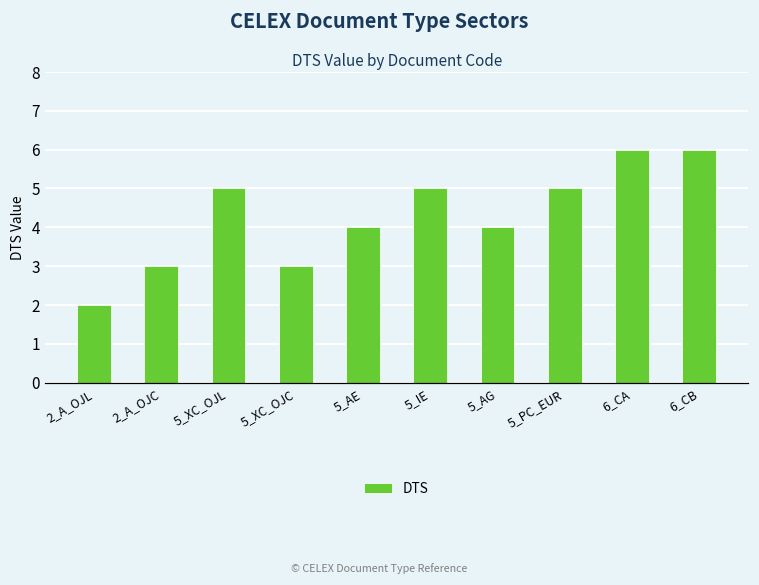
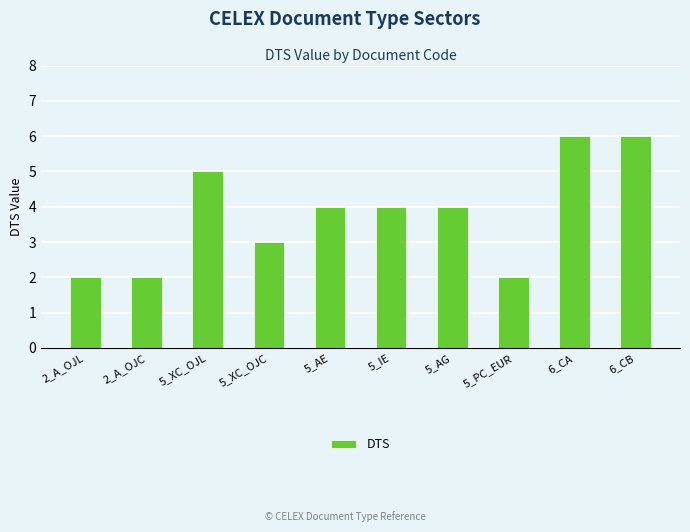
  {
    "2_A_OJL": 2,
-   "2_A_OJC": 3,
+   "2_A_OJC": 2,
    "5_XC_OJL": 5,
    "5_XC_OJC": 3,
    "5_AE": 4,
-   "5_IE": 5,
+   "5_IE": 4,
    "5_AG": 4,
-   "5_PC_EUR": 5,
+   "5_PC_EUR": 2,
    "6_CA": 6,
    "6_CB": 6
  }
